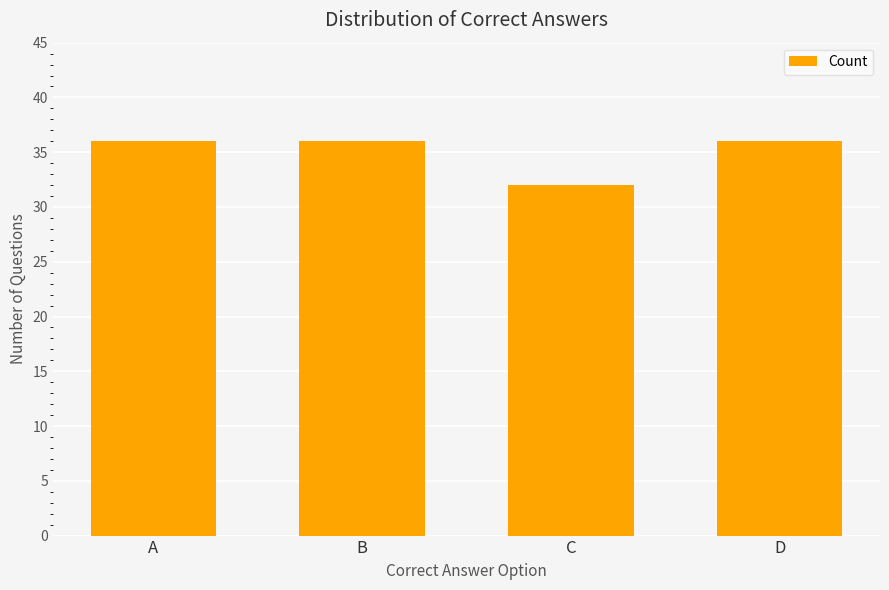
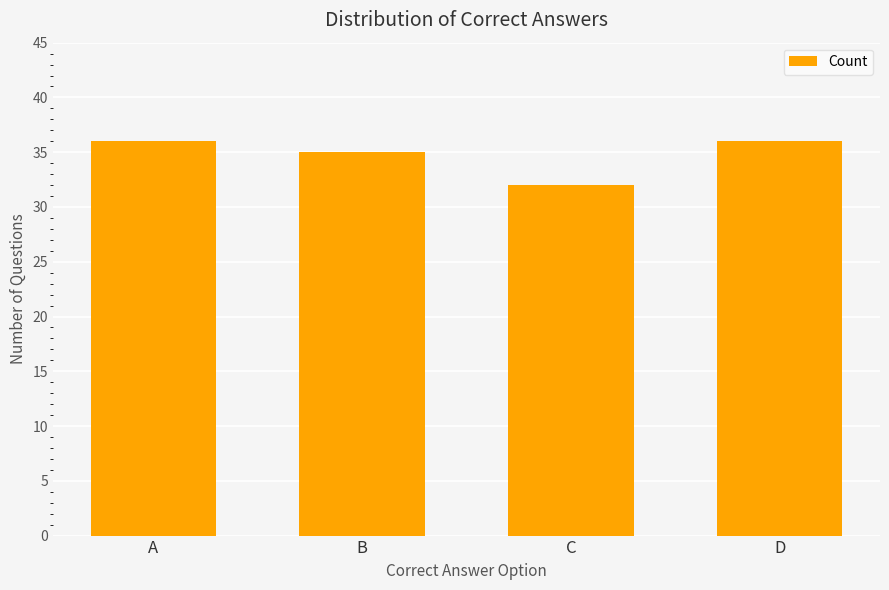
  {
    "A": 36,
-   "B": 36,
+   "B": 35,
    "C": 32,
    "D": 36
  }
